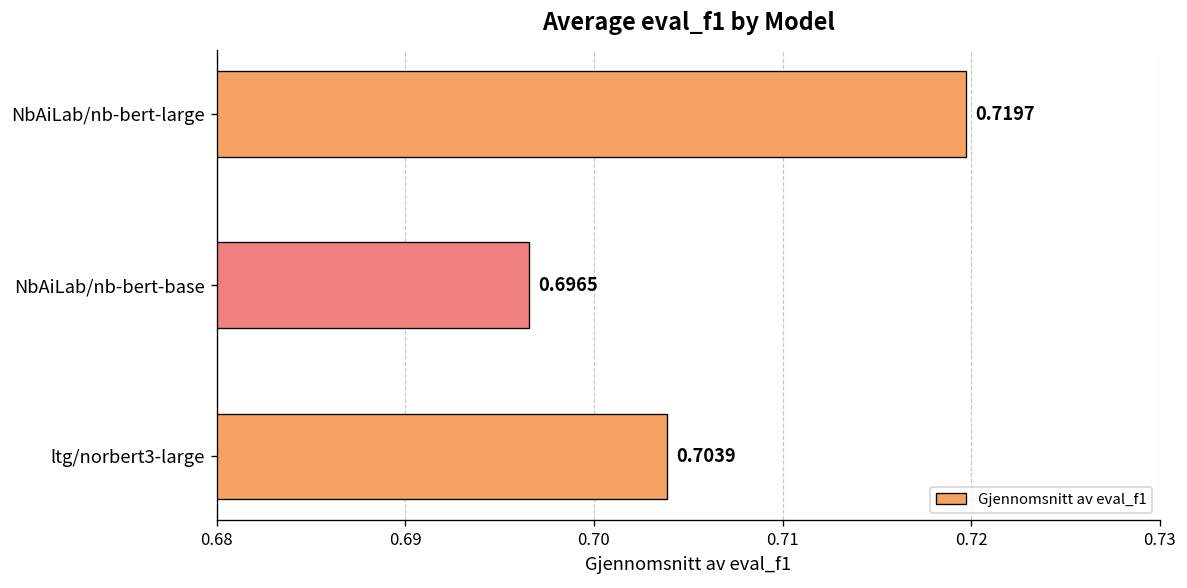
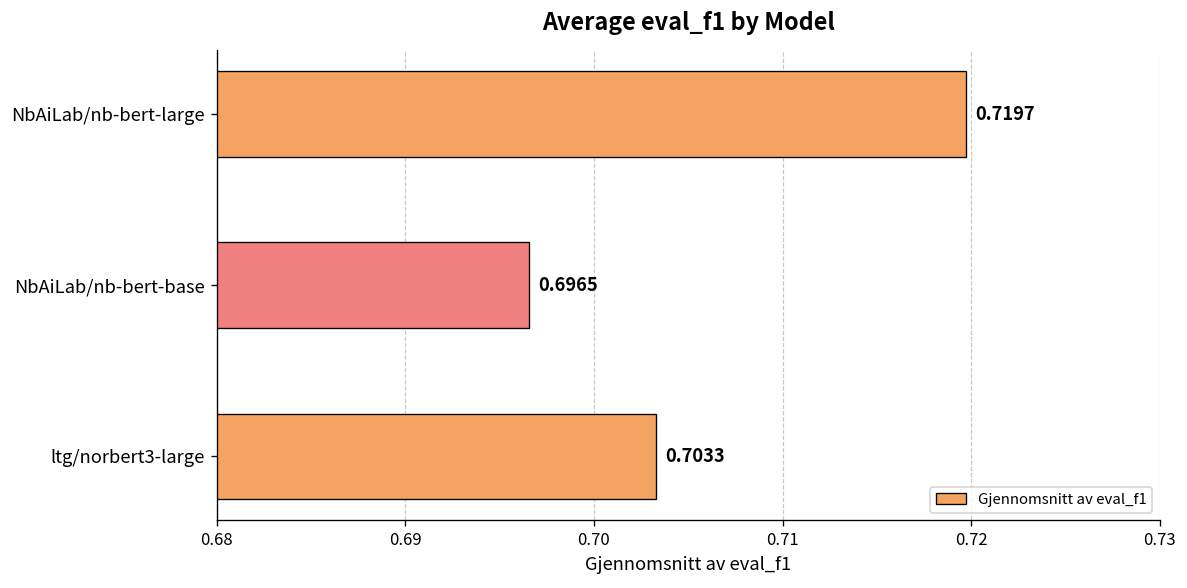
  {
    "NbAiLab/nb-bert-large": 0.7197,
    "NbAiLab/nb-bert-base": 0.6965,
-   "ltg/norbert3-large": 0.7039
+   "ltg/norbert3-large": 0.7033
  }
